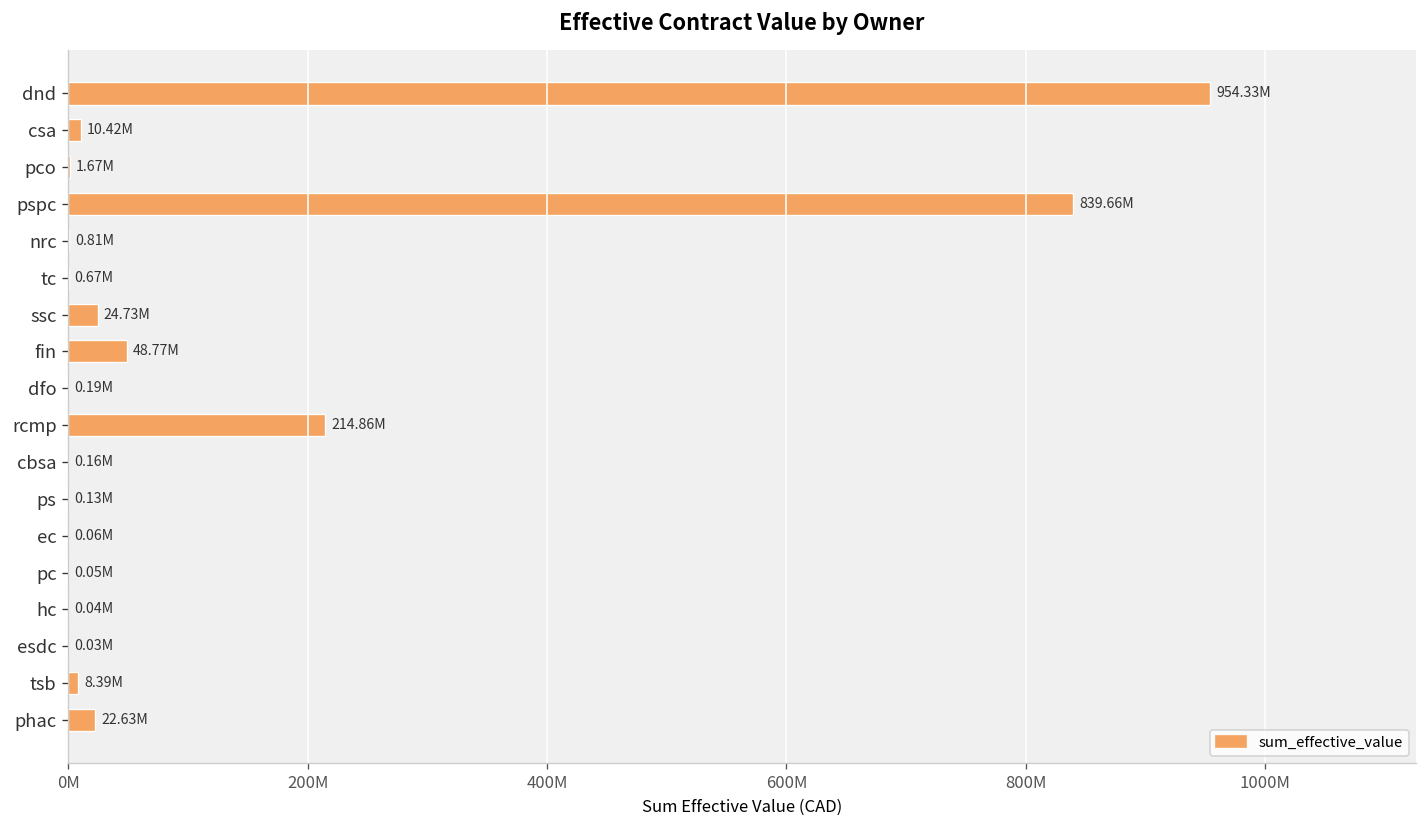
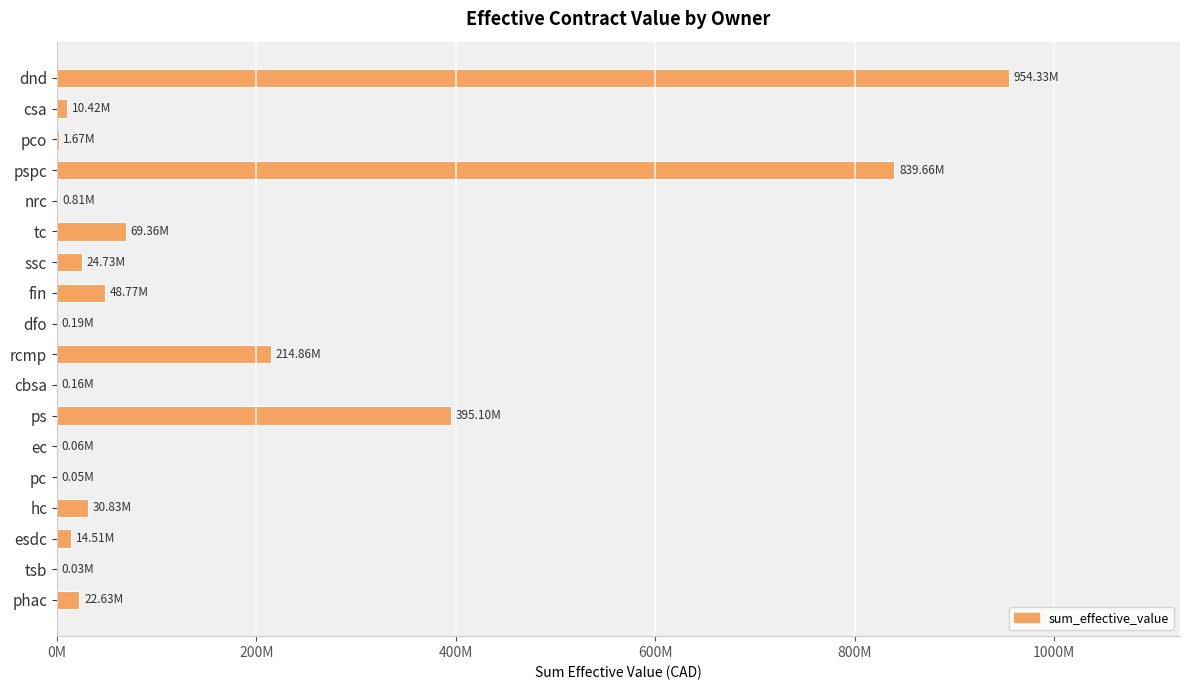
  {
    "dnd": "954.33M",
    "csa": "10.42M",
    "pco": "1.67M",
    "pspc": "839.66M",
    "nrc": "0.81M",
-   "tc": "0.67M",
+   "tc": "69.36M",
    "ssc": "24.73M",
    "fin": "48.77M",
    "dfo": "0.19M",
    "rcmp": "214.86M",
    "cbsa": "0.16M",
-   "ps": "0.13M",
+   "ps": "395.10M",
    "ec": "0.06M",
    "pc": "0.05M",
-   "hc": "0.04M",
-   "esdc": "0.03M",
-   "tsb": "8.39M",
+   "hc": "30.83M",
+   "esdc": "14.51M",
+   "tsb": "0.03M",
    "phac": "22.63M"
  }
